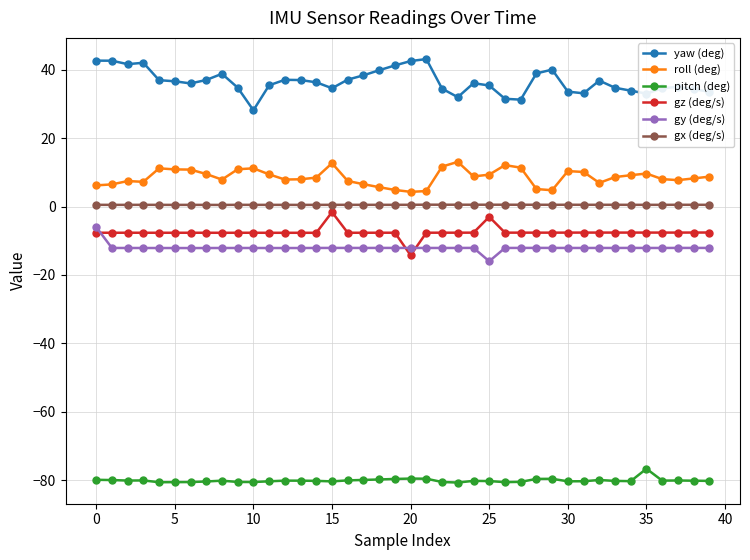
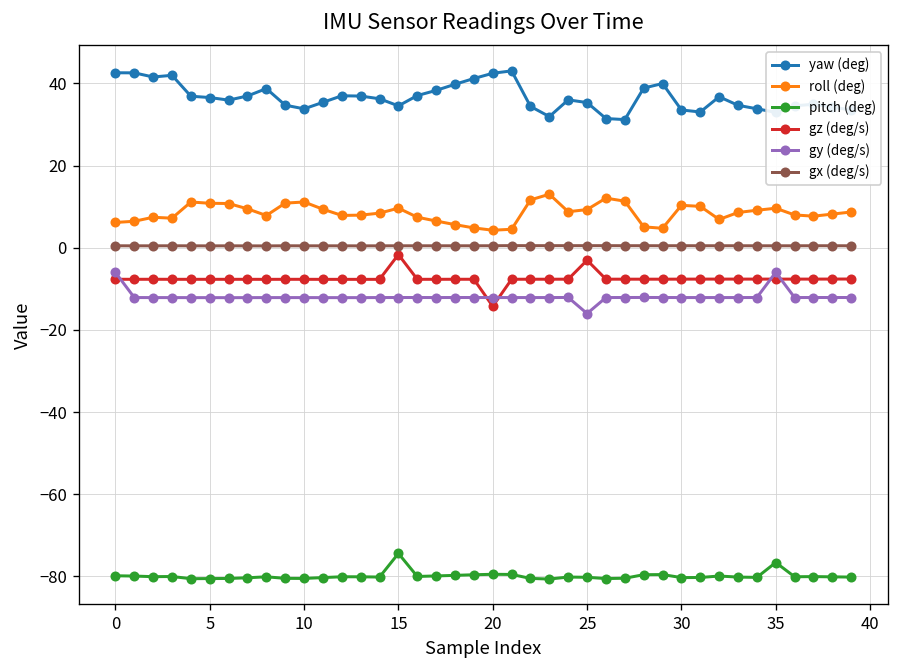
  {
    "yaw (deg)": {
      "0": 43,
      "5": 37,
-     "10": 28,
+     "10": 34,
      "15": 35,
      "20": 42,
      "25": 35,
      "30": 34
    },
    "roll (deg)": {
      "0": 6,
      "5": 11,
      "10": 11,
-     "15": 13,
+     "15": 10,
      "20": 4,
      "25": 9,
      "30": 10,
      "35": 10
    },
    "pitch (deg)": {
      "0": -80,
      "5": -81,
      "10": -80,
-     "15": -80,
+     "15": -74,
      "20": -79,
      "25": -80,
      "30": -80,
      "35": -77
    },
    "gz (deg/s)": {
      "0": -8,
      "5": -8,
      "10": -8,
      "15": -2,
      "20": -14,
      "25": -3,
      "30": -8,
      "35": -8
    },
    "gy (deg/s)": {
      "0": -6,
      "5": -12,
      "10": -12,
      "15": -12,
      "20": -12,
      "25": -16,
      "30": -12,
-     "35": -12
+     "35": -6
    },
    "gx (deg/s)": {
      "0": 0,
      "5": 0,
      "10": 0,
      "15": 0,
      "20": 1,
      "25": 1,
      "30": 1,
      "35": 0
    }
  }
